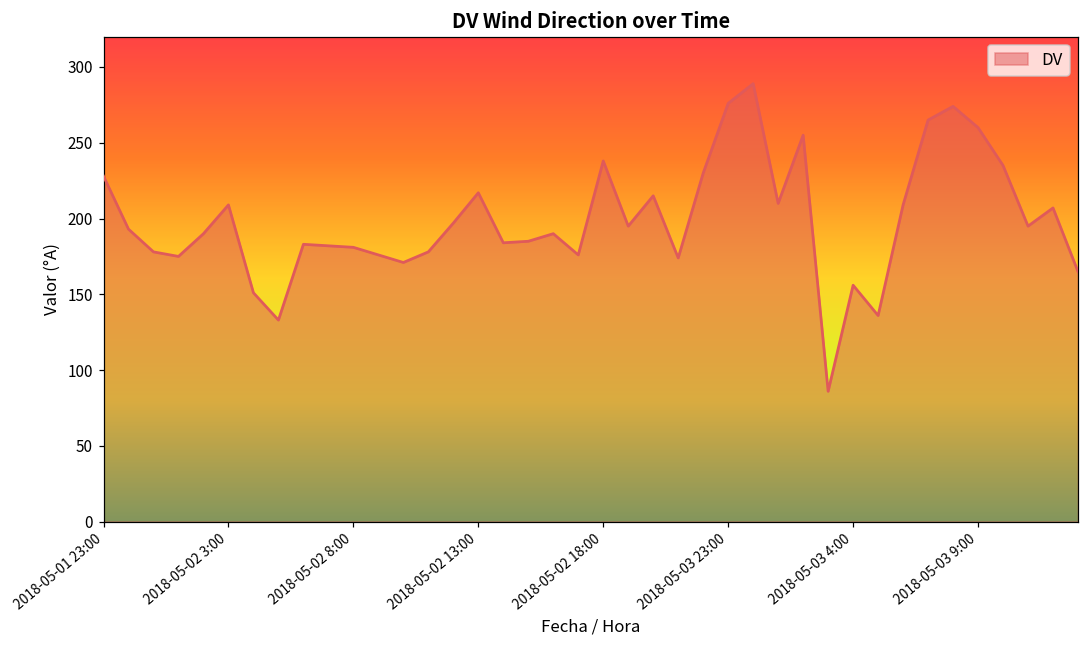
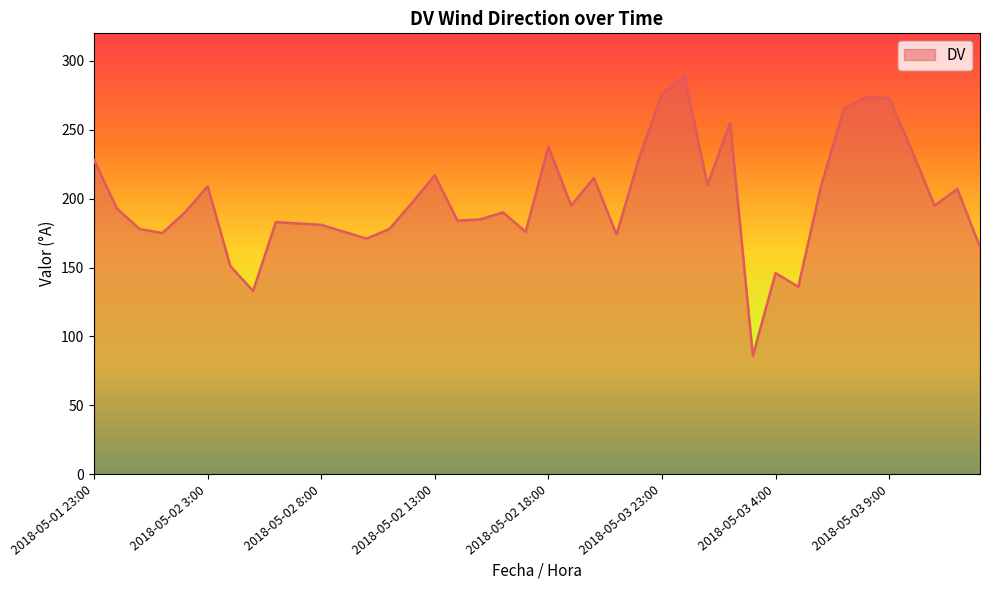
  {
    "2018-05-01 23:00": 228,
    "2018-05-02 3:00": 209,
    "2018-05-02 8:00": 181,
    "2018-05-02 13:00": 217,
    "2018-05-02 18:00": 238,
    "2018-05-03 23:00": 276,
-   "2018-05-03 4:00": 156,
-   "2018-05-03 9:00": 260
+   "2018-05-03 4:00": 146,
+   "2018-05-03 9:00": 273
  }
